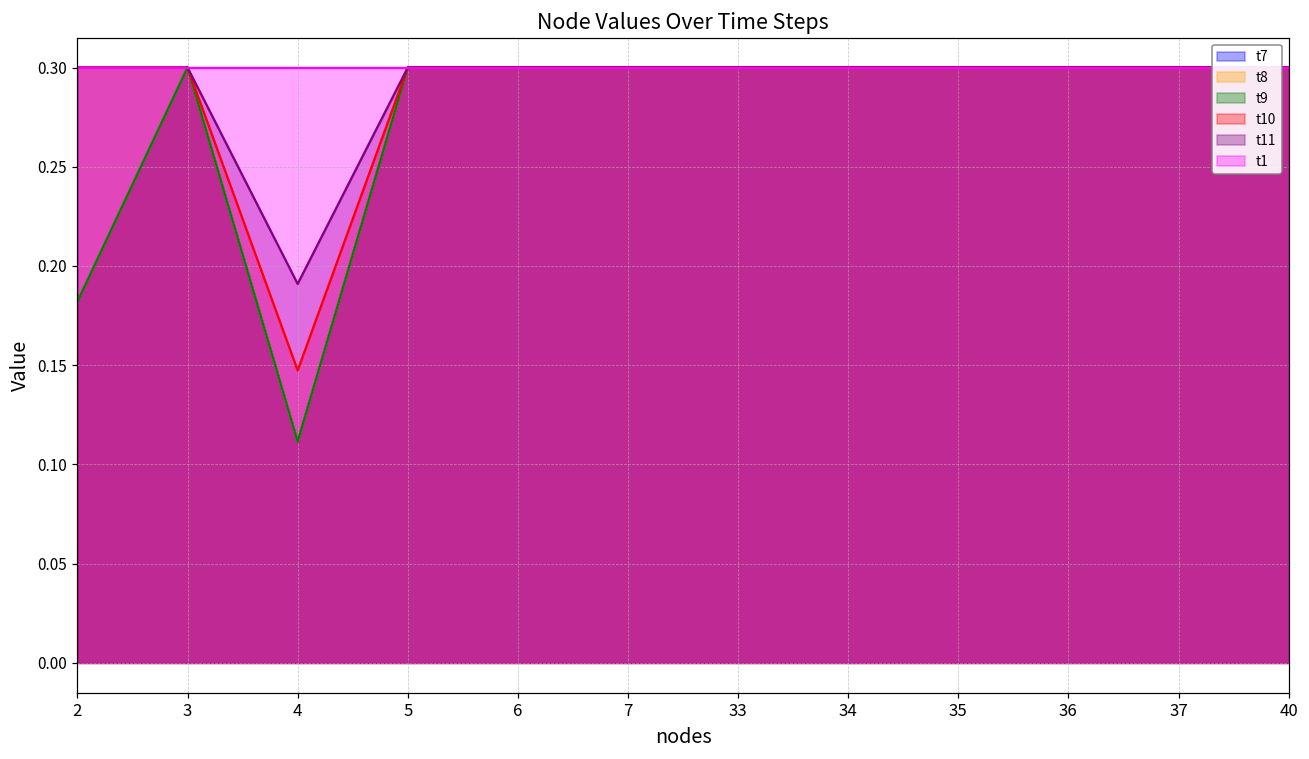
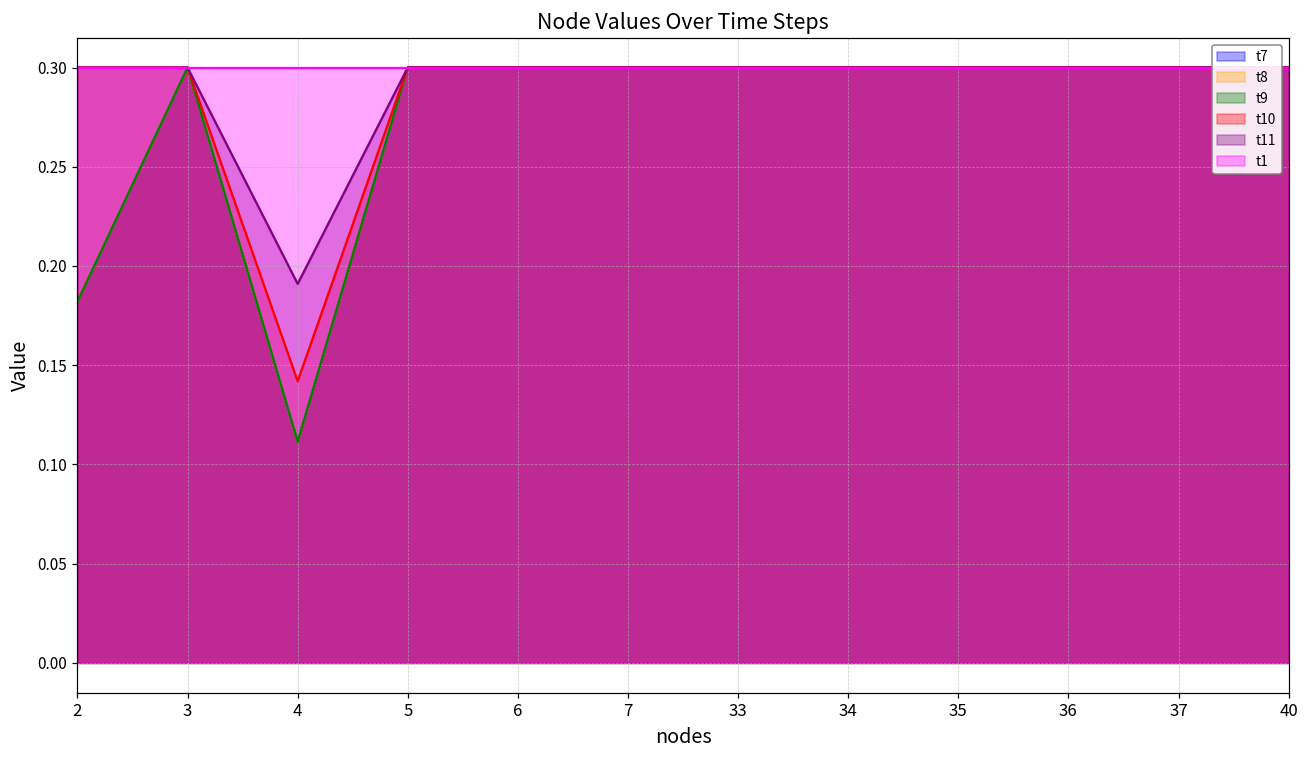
  {
    "t9": {
      "2": 0.182,
      "4": 0.111
    },
    "t10": {
-     "4": 0.147
+     "4": 0.142
    },
    "t11": {
      "4": 0.191
    },
    "t1": {
      "4": 0.300
    }
  }
